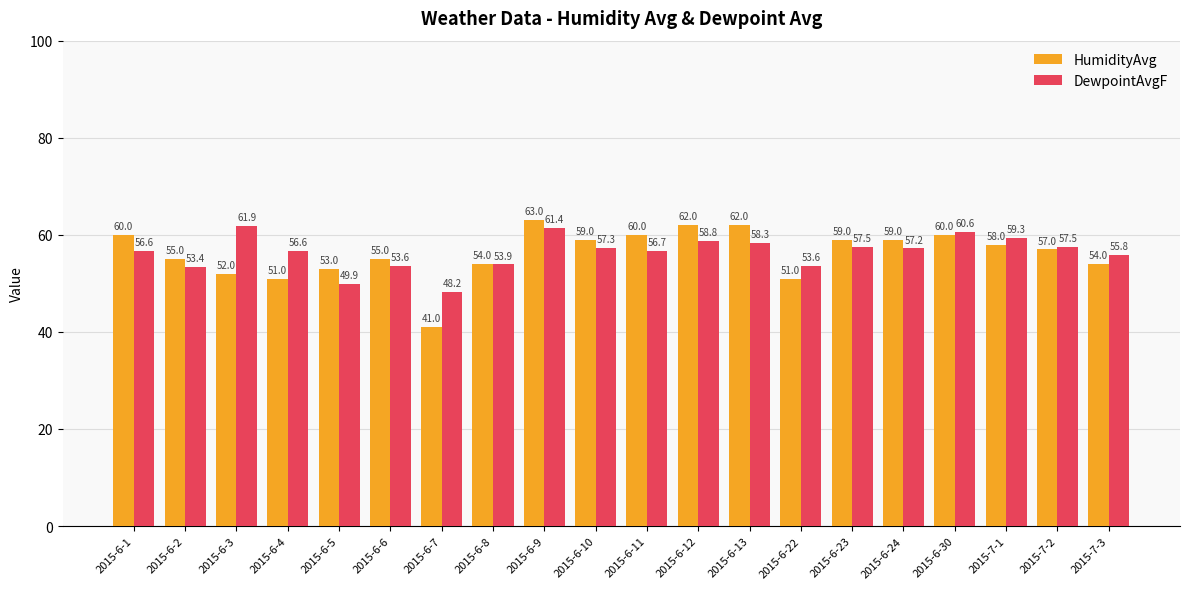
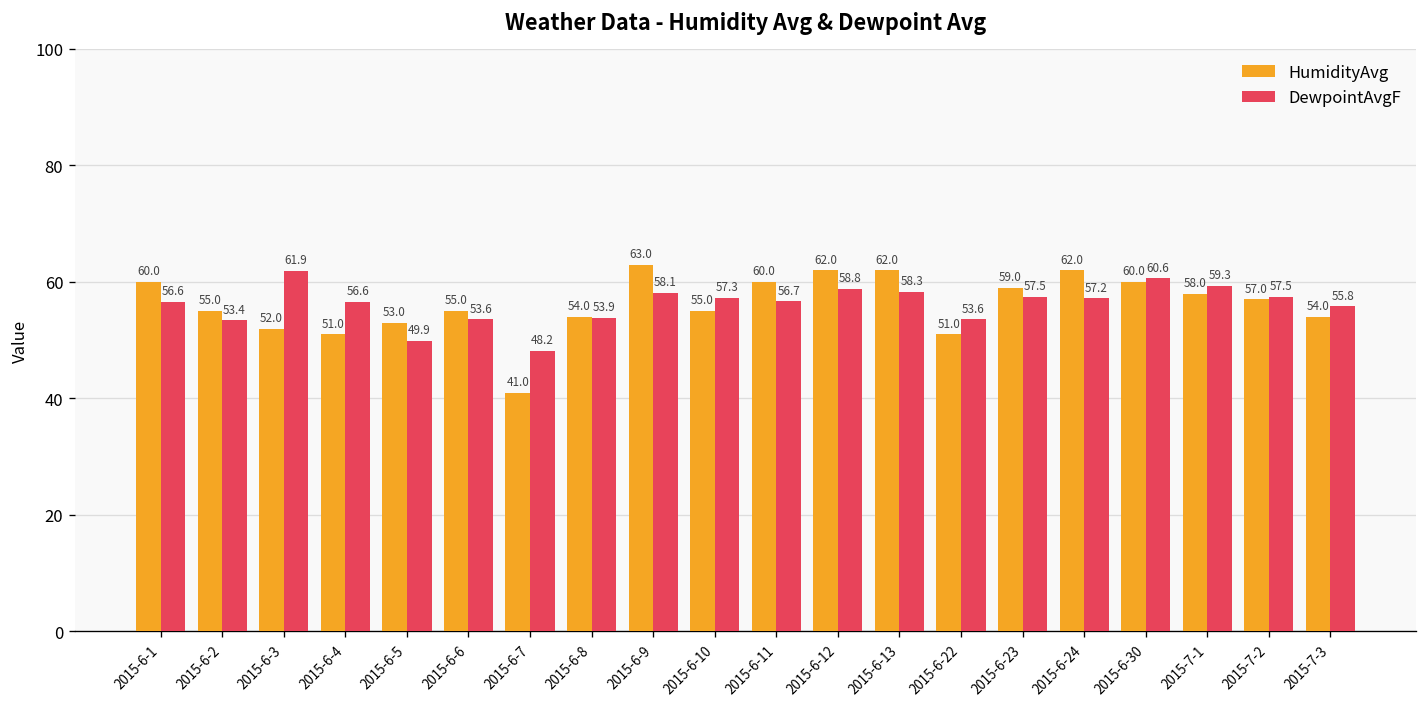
  {
    "HumidityAvg": {
      "2015-6-1": 60.0,
      "2015-6-2": 55.0,
      "2015-6-3": 52.0,
      "2015-6-4": 51.0,
      "2015-6-5": 53.0,
      "2015-6-6": 55.0,
      "2015-6-7": 41.0,
      "2015-6-8": 54.0,
      "2015-6-9": 63.0,
-     "2015-6-10": 59.0,
+     "2015-6-10": 55.0,
      "2015-6-11": 60.0,
      "2015-6-12": 62.0,
      "2015-6-13": 62.0,
      "2015-6-22": 51.0,
      "2015-6-23": 59.0,
-     "2015-6-24": 59.0,
+     "2015-6-24": 62.0,
      "2015-6-30": 60.0,
      "2015-7-1": 58.0,
      "2015-7-2": 57.0,
      "2015-7-3": 54.0
    },
    "DewpointAvgF": {
      "2015-6-1": 56.6,
      "2015-6-2": 53.4,
      "2015-6-3": 61.9,
      "2015-6-4": 56.6,
      "2015-6-5": 49.9,
      "2015-6-6": 53.6,
      "2015-6-7": 48.2,
      "2015-6-8": 53.9,
-     "2015-6-9": 61.4,
+     "2015-6-9": 58.1,
      "2015-6-10": 57.3,
      "2015-6-11": 56.7,
      "2015-6-12": 58.8,
      "2015-6-13": 58.3,
      "2015-6-22": 53.6,
      "2015-6-23": 57.5,
      "2015-6-24": 57.2,
      "2015-6-30": 60.6,
      "2015-7-1": 59.3,
      "2015-7-2": 57.5,
      "2015-7-3": 55.8
    }
  }
